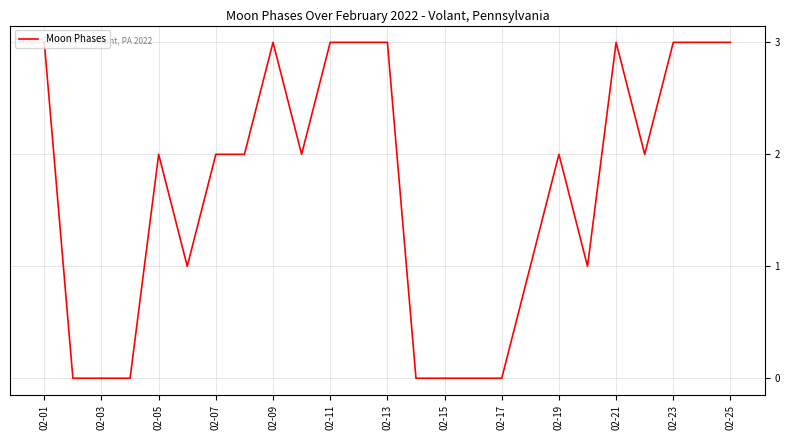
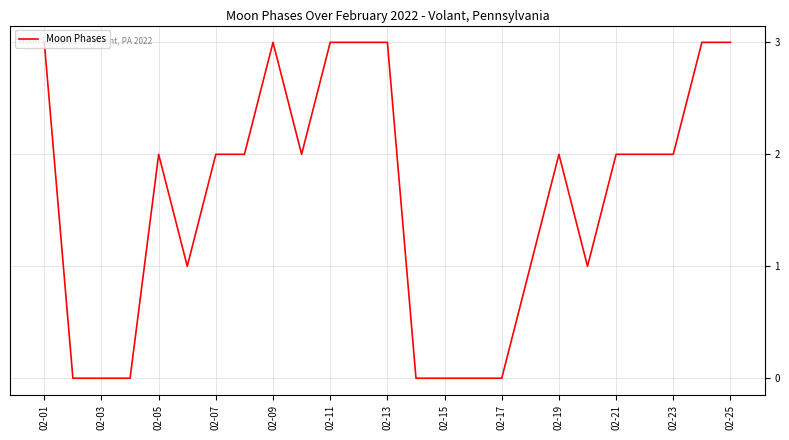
  {
    "02-03": 0,
    "02-05": 2,
    "02-07": 2,
    "02-09": 3,
    "02-11": 3,
    "02-13": 3,
    "02-15": 0,
    "02-17": 0,
    "02-19": 2,
-   "02-21": 3,
-   "02-23": 3,
+   "02-21": 2,
+   "02-23": 2,
    "02-25": 3
  }
